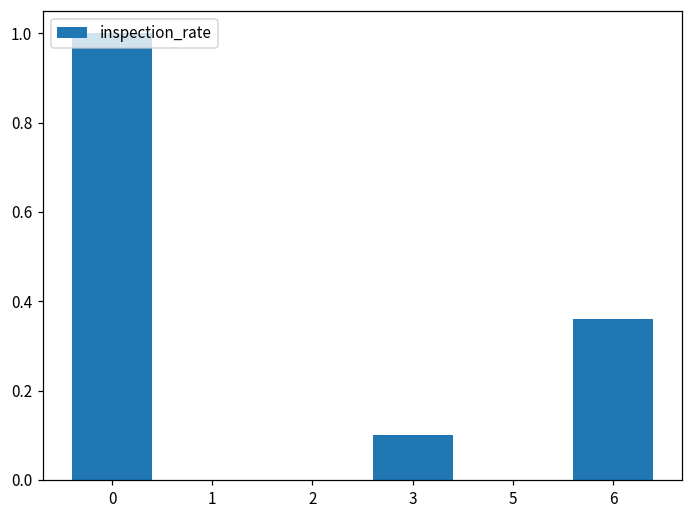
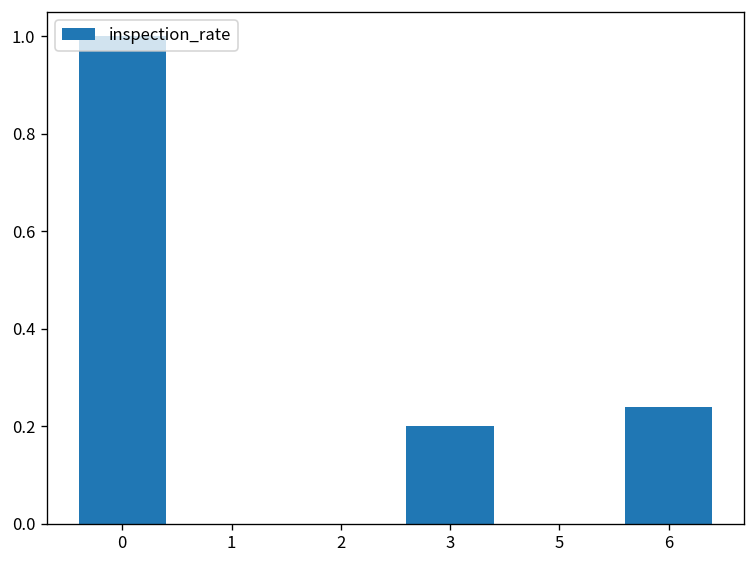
  {
    "1": 0.00,
    "2": 0.00,
-   "3": 0.1,
+   "3": 0.2,
    "5": 0.00,
-   "6": 0.36
+   "6": 0.24
  }
